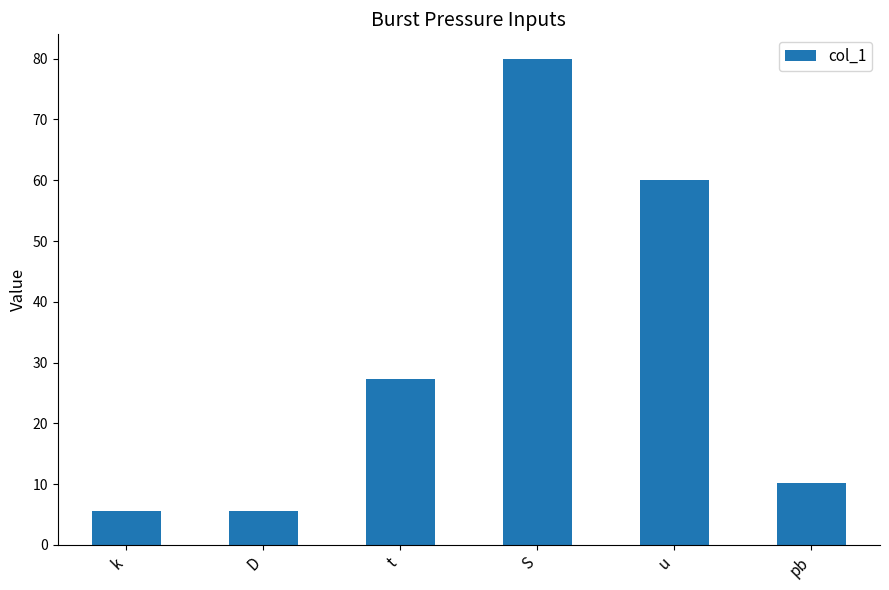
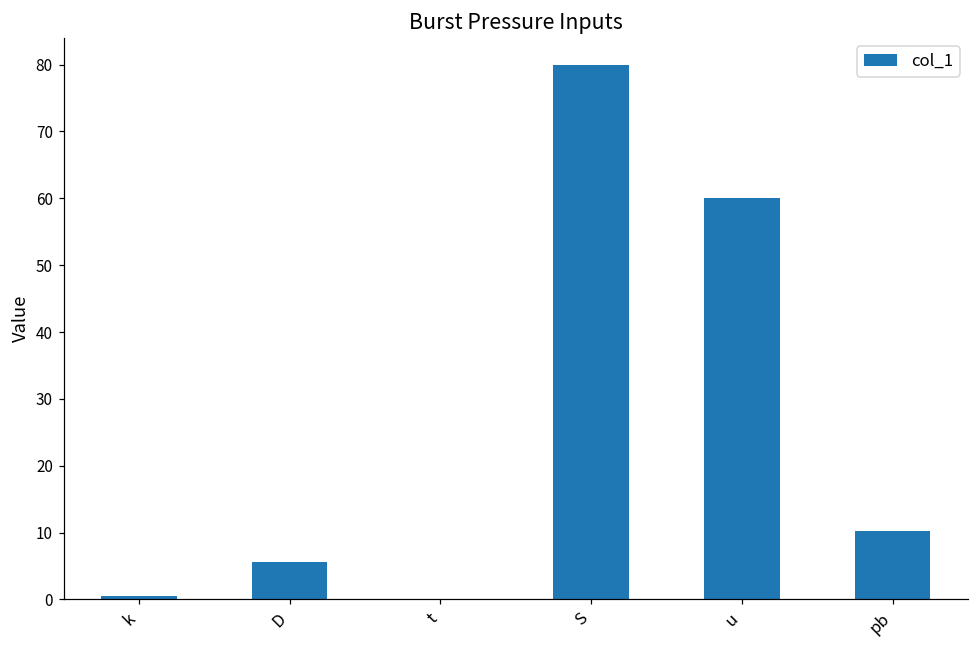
  {
-   "k": 6,
+   "k": 0,
    "D": 6,
-   "t": 27,
+   "t": 0,
    "S": 80,
    "u": 60,
    "pb": 10
  }
